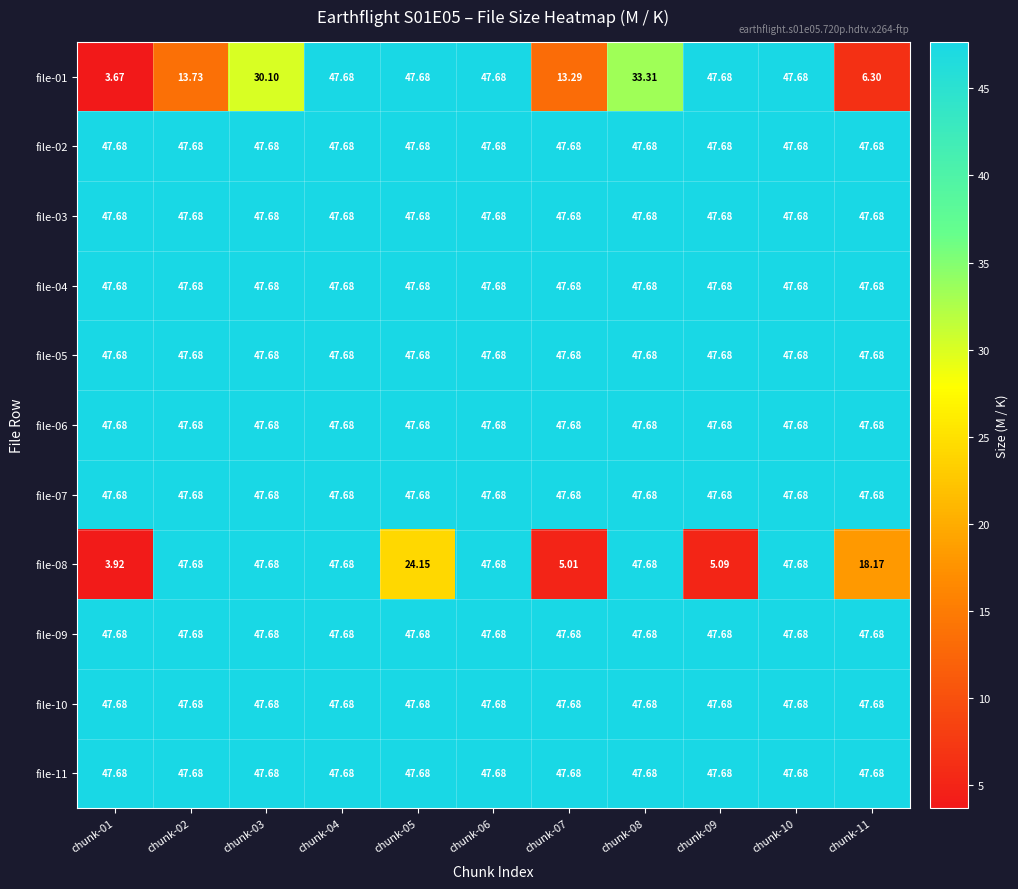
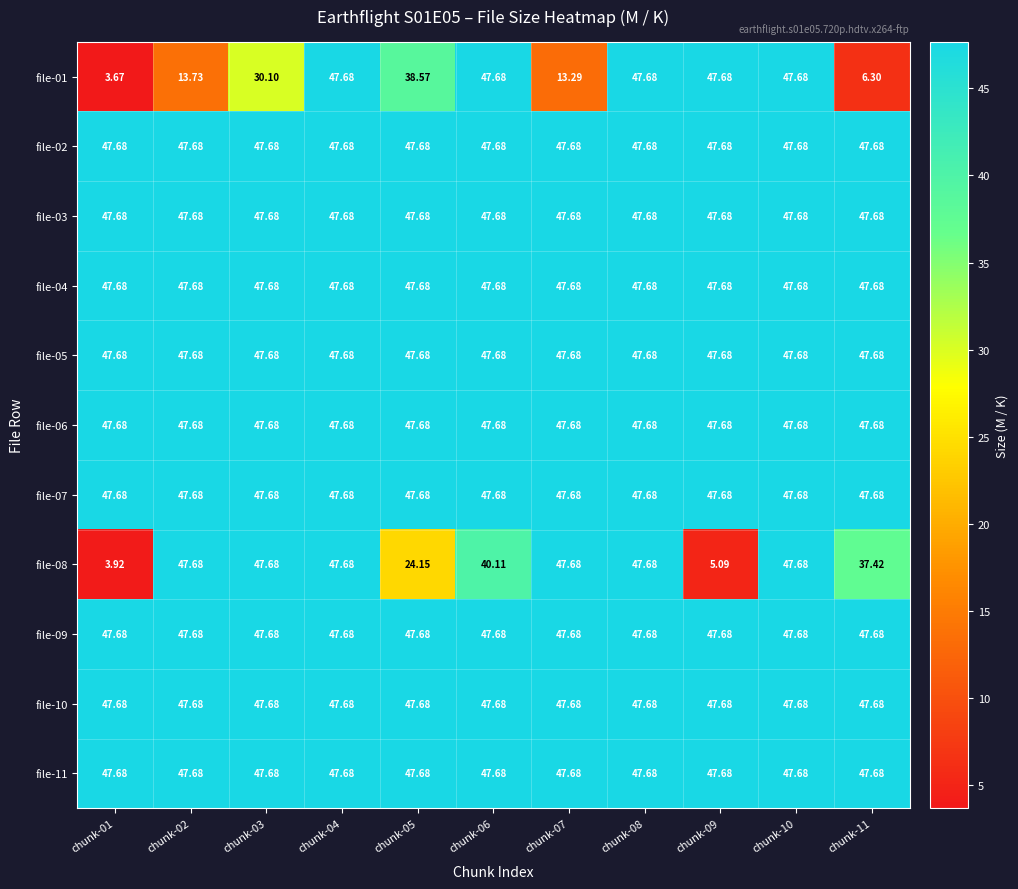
  {
    "file-01": {
      "chunk-01": 3.67,
      "chunk-02": 13.73,
      "chunk-03": 30.10,
      "chunk-04": 47.68,
-     "chunk-05": 47.68,
+     "chunk-05": 38.57,
      "chunk-06": 47.68,
      "chunk-07": 13.29,
-     "chunk-08": 33.31,
+     "chunk-08": 47.68,
      "chunk-09": 47.68,
      "chunk-10": 47.68,
      "chunk-11": 6.30
    },
    "file-02": {
      "chunk-01": 47.68,
      "chunk-02": 47.68,
      "chunk-03": 47.68,
      "chunk-04": 47.68,
      "chunk-05": 47.68,
      "chunk-06": 47.68,
      "chunk-07": 47.68,
      "chunk-08": 47.68,
      "chunk-09": 47.68,
      "chunk-10": 47.68,
      "chunk-11": 47.68
    },
    "file-03": {
      "chunk-01": 47.68,
      "chunk-02": 47.68,
      "chunk-03": 47.68,
      "chunk-04": 47.68,
      "chunk-05": 47.68,
      "chunk-06": 47.68,
      "chunk-07": 47.68,
      "chunk-08": 47.68,
      "chunk-09": 47.68,
      "chunk-10": 47.68,
      "chunk-11": 47.68
    },
    "file-04": {
      "chunk-01": 47.68,
      "chunk-02": 47.68,
      "chunk-03": 47.68,
      "chunk-04": 47.68,
      "chunk-05": 47.68,
      "chunk-06": 47.68,
      "chunk-07": 47.68,
      "chunk-08": 47.68,
      "chunk-09": 47.68,
      "chunk-10": 47.68,
      "chunk-11": 47.68
    },
    "file-05": {
      "chunk-01": 47.68,
      "chunk-02": 47.68,
      "chunk-03": 47.68,
      "chunk-04": 47.68,
      "chunk-05": 47.68,
      "chunk-06": 47.68,
      "chunk-07": 47.68,
      "chunk-08": 47.68,
      "chunk-09": 47.68,
      "chunk-10": 47.68,
      "chunk-11": 47.68
    },
    "file-06": {
      "chunk-01": 47.68,
      "chunk-02": 47.68,
      "chunk-03": 47.68,
      "chunk-04": 47.68,
      "chunk-05": 47.68,
      "chunk-06": 47.68,
      "chunk-07": 47.68,
      "chunk-08": 47.68,
      "chunk-09": 47.68,
      "chunk-10": 47.68,
      "chunk-11": 47.68
    },
    "file-07": {
      "chunk-01": 47.68,
      "chunk-02": 47.68,
      "chunk-03": 47.68,
      "chunk-04": 47.68,
      "chunk-05": 47.68,
      "chunk-06": 47.68,
      "chunk-07": 47.68,
      "chunk-08": 47.68,
      "chunk-09": 47.68,
      "chunk-10": 47.68,
      "chunk-11": 47.68
    },
    "file-08": {
      "chunk-01": 3.92,
      "chunk-02": 47.68,
      "chunk-03": 47.68,
      "chunk-04": 47.68,
      "chunk-05": 24.15,
-     "chunk-06": 47.68,
-     "chunk-07": 5.01,
+     "chunk-06": 40.11,
+     "chunk-07": 47.68,
      "chunk-08": 47.68,
      "chunk-09": 5.09,
      "chunk-10": 47.68,
-     "chunk-11": 18.17
+     "chunk-11": 37.42
    },
    "file-09": {
      "chunk-01": 47.68,
      "chunk-02": 47.68,
      "chunk-03": 47.68,
      "chunk-04": 47.68,
      "chunk-05": 47.68,
      "chunk-06": 47.68,
      "chunk-07": 47.68,
      "chunk-08": 47.68,
      "chunk-09": 47.68,
      "chunk-10": 47.68,
      "chunk-11": 47.68
    },
    "file-10": {
      "chunk-01": 47.68,
      "chunk-02": 47.68,
      "chunk-03": 47.68,
      "chunk-04": 47.68,
      "chunk-05": 47.68,
      "chunk-06": 47.68,
      "chunk-07": 47.68,
      "chunk-08": 47.68,
      "chunk-09": 47.68,
      "chunk-10": 47.68,
      "chunk-11": 47.68
    },
    "file-11": {
      "chunk-01": 47.68,
      "chunk-02": 47.68,
      "chunk-03": 47.68,
      "chunk-04": 47.68,
      "chunk-05": 47.68,
      "chunk-06": 47.68,
      "chunk-07": 47.68,
      "chunk-08": 47.68,
      "chunk-09": 47.68,
      "chunk-10": 47.68,
      "chunk-11": 47.68
    }
  }
